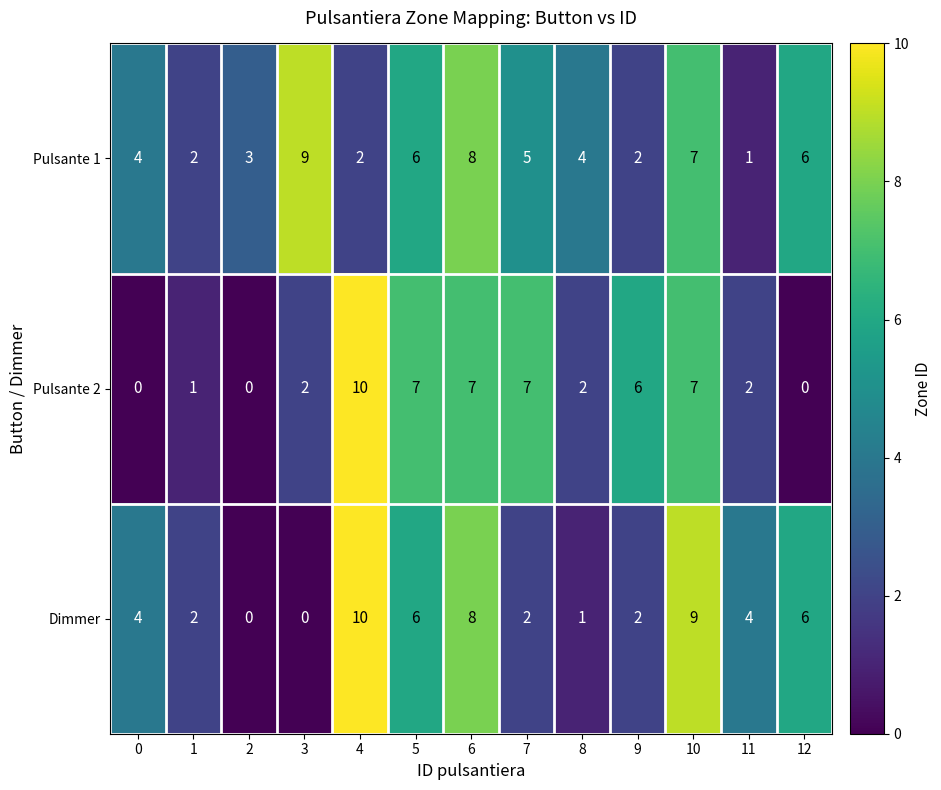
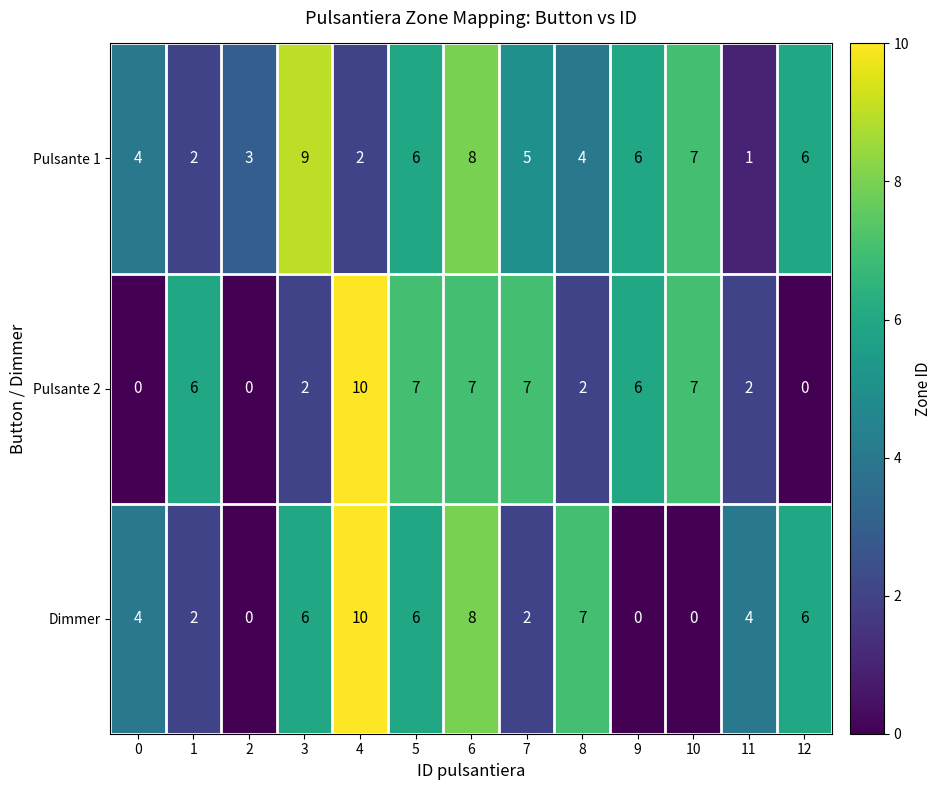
  {
    "Pulsante 1": {
      "0": 4,
      "1": 2,
      "2": 3,
      "3": 9,
      "4": 2,
      "5": 6,
      "6": 8,
      "7": 5,
      "8": 4,
-     "9": 2,
+     "9": 6,
      "10": 7,
      "11": 1,
      "12": 6
    },
    "Pulsante 2": {
      "0": 0,
-     "1": 1,
+     "1": 6,
      "2": 0,
      "3": 2,
      "4": 10,
      "5": 7,
      "6": 7,
      "7": 7,
      "8": 2,
      "9": 6,
      "10": 7,
      "11": 2,
      "12": 0
    },
    "Dimmer": {
      "0": 4,
      "1": 2,
      "2": 0,
-     "3": 0,
+     "3": 6,
      "4": 10,
      "5": 6,
      "6": 8,
      "7": 2,
-     "8": 1,
-     "9": 2,
-     "10": 9,
+     "8": 7,
+     "9": 0,
+     "10": 0,
      "11": 4,
      "12": 6
    }
  }
